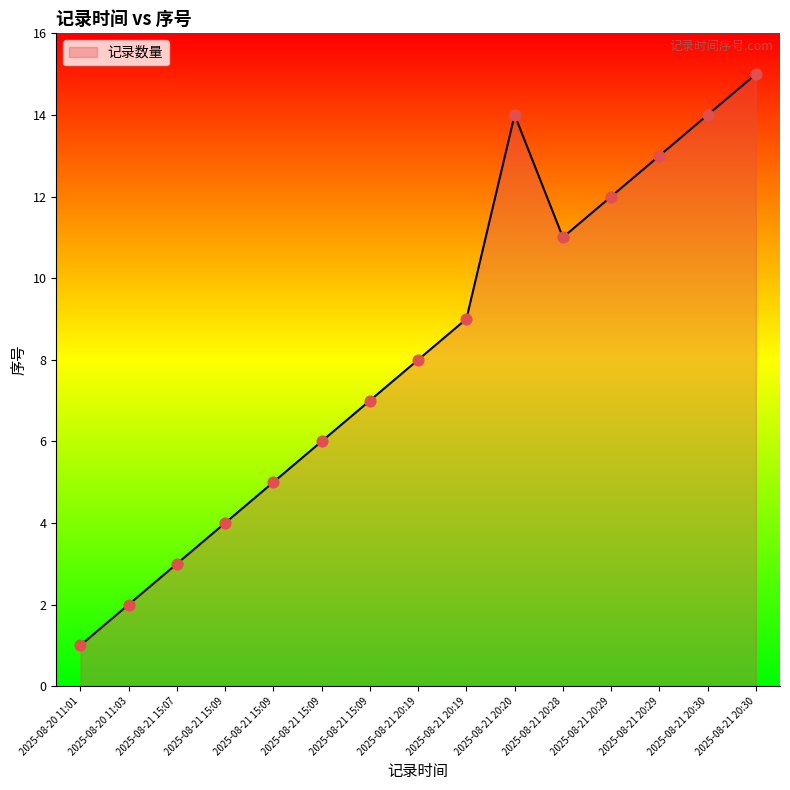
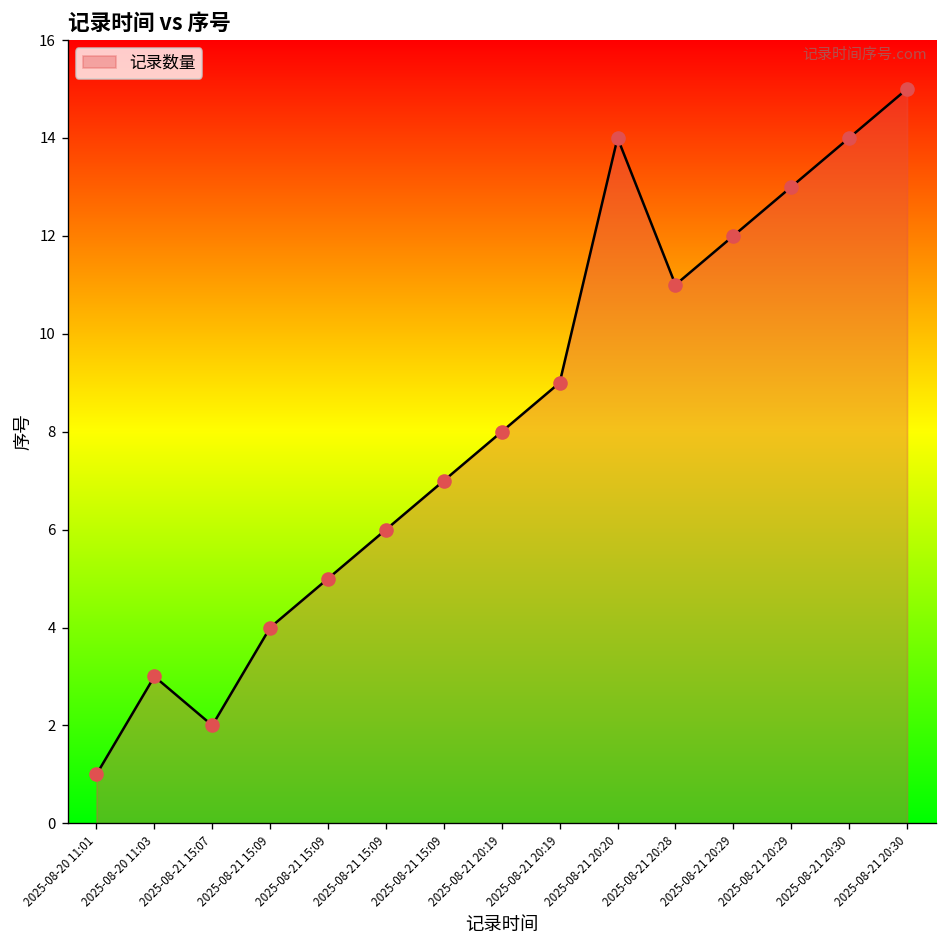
  {
    "2025-08-20 11:01": 1,
-   "2025-08-20 11:03": 2,
-   "2025-08-21 15:07": 3,
+   "2025-08-20 11:03": 3,
+   "2025-08-21 15:07": 2,
    "2025-08-21 20:20": 14,
    "2025-08-21 20:28": 11
  }
